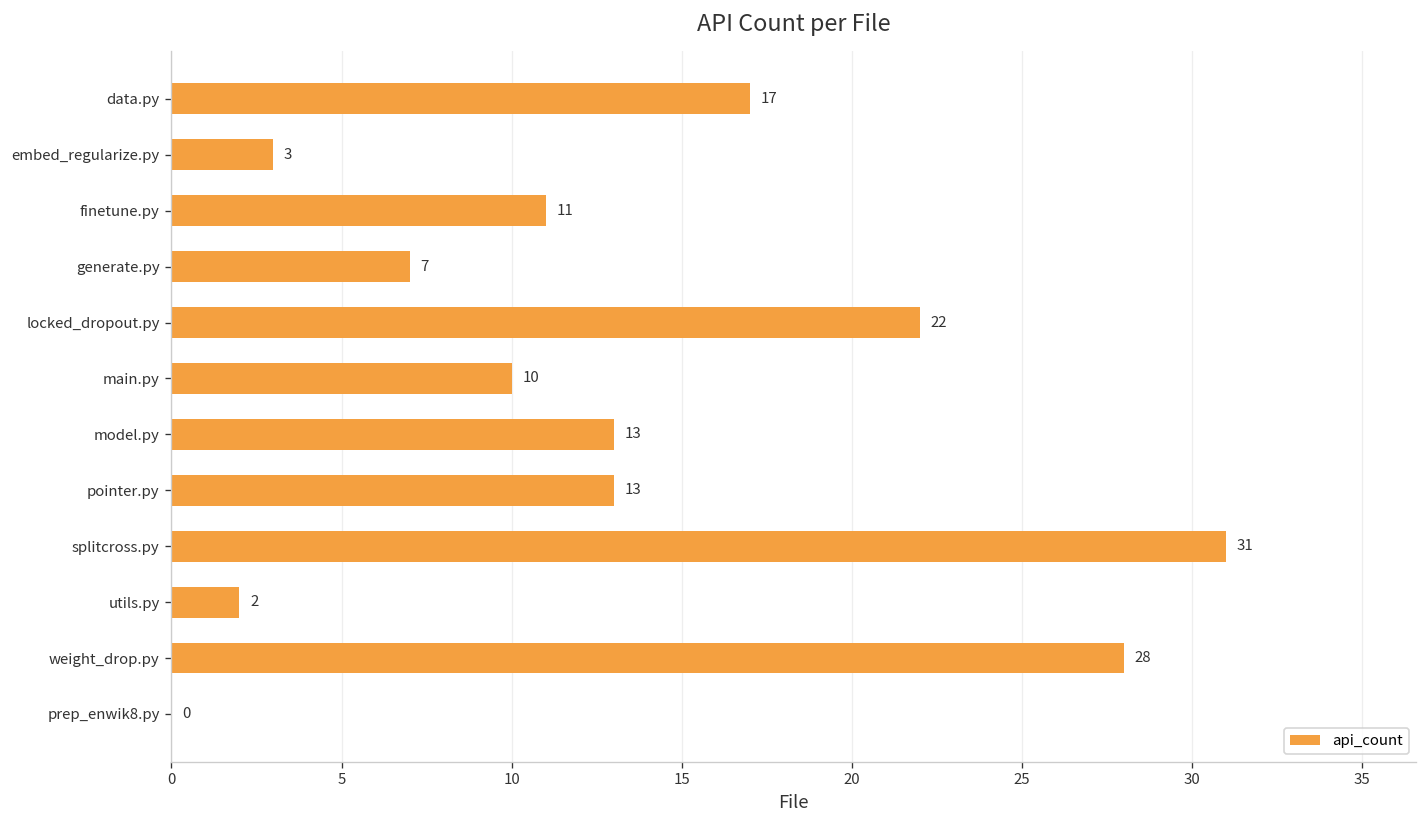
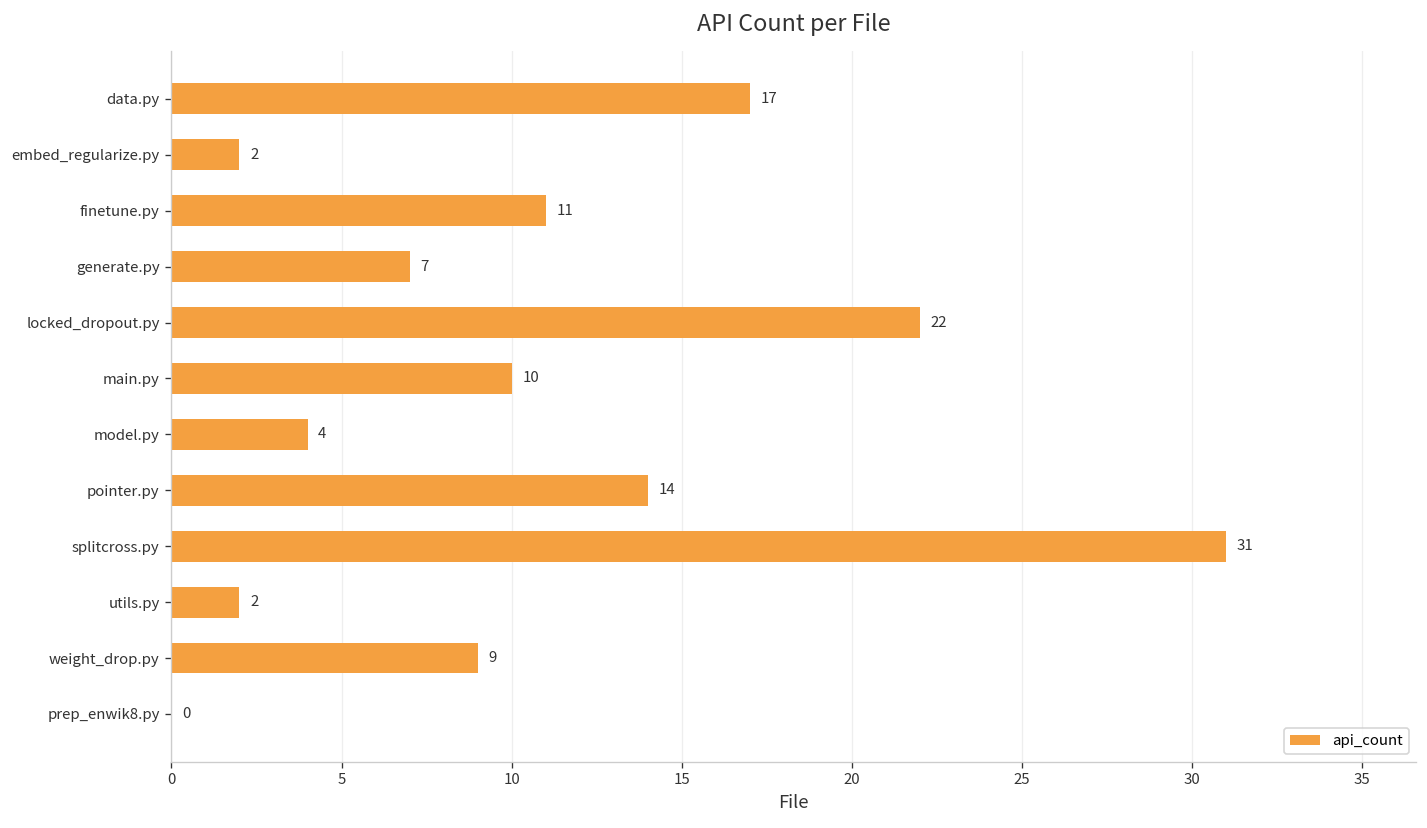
  {
    "data.py": 17,
-   "embed_regularize.py": 3,
+   "embed_regularize.py": 2,
    "finetune.py": 11,
    "generate.py": 7,
    "locked_dropout.py": 22,
    "main.py": 10,
-   "model.py": 13,
-   "pointer.py": 13,
+   "model.py": 4,
+   "pointer.py": 14,
    "splitcross.py": 31,
    "utils.py": 2,
-   "weight_drop.py": 28,
+   "weight_drop.py": 9,
    "prep_enwik8.py": 0
  }
